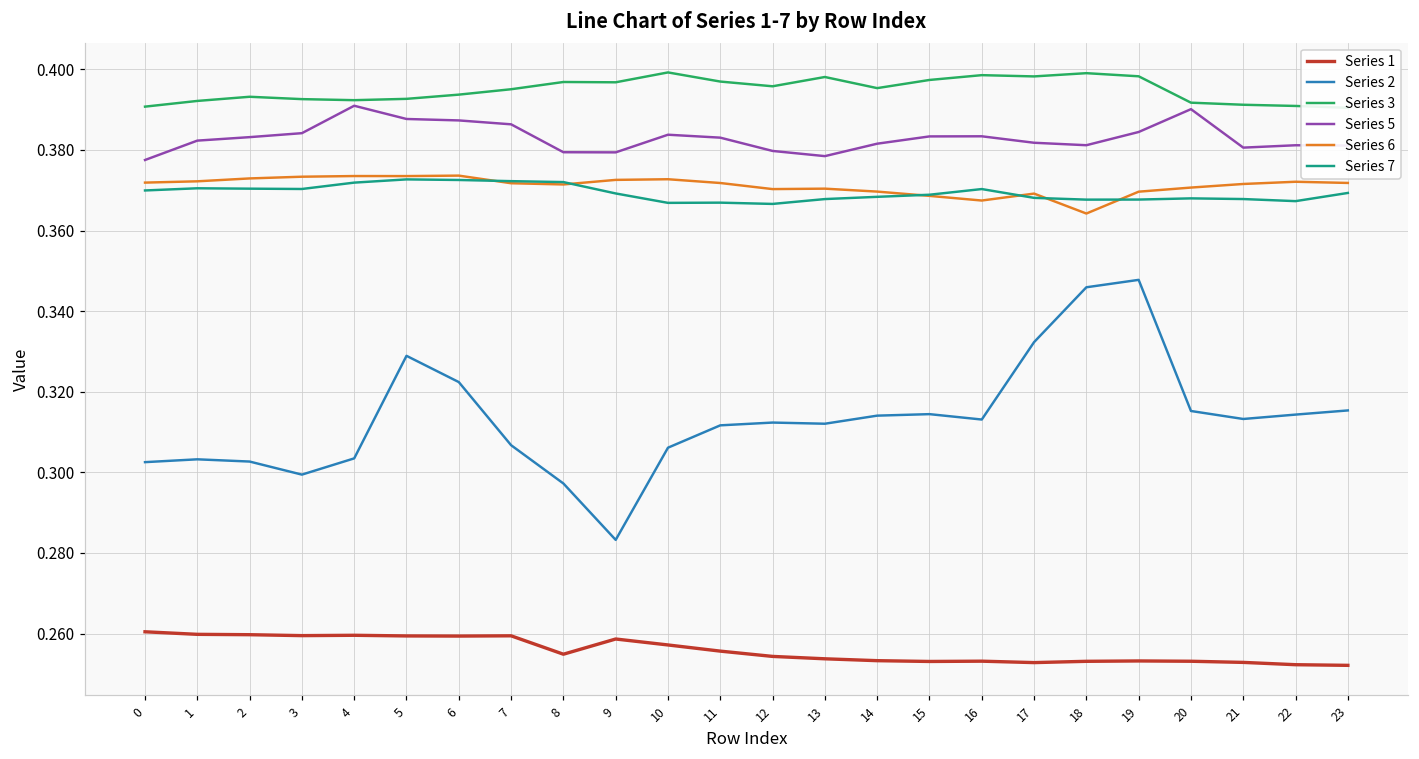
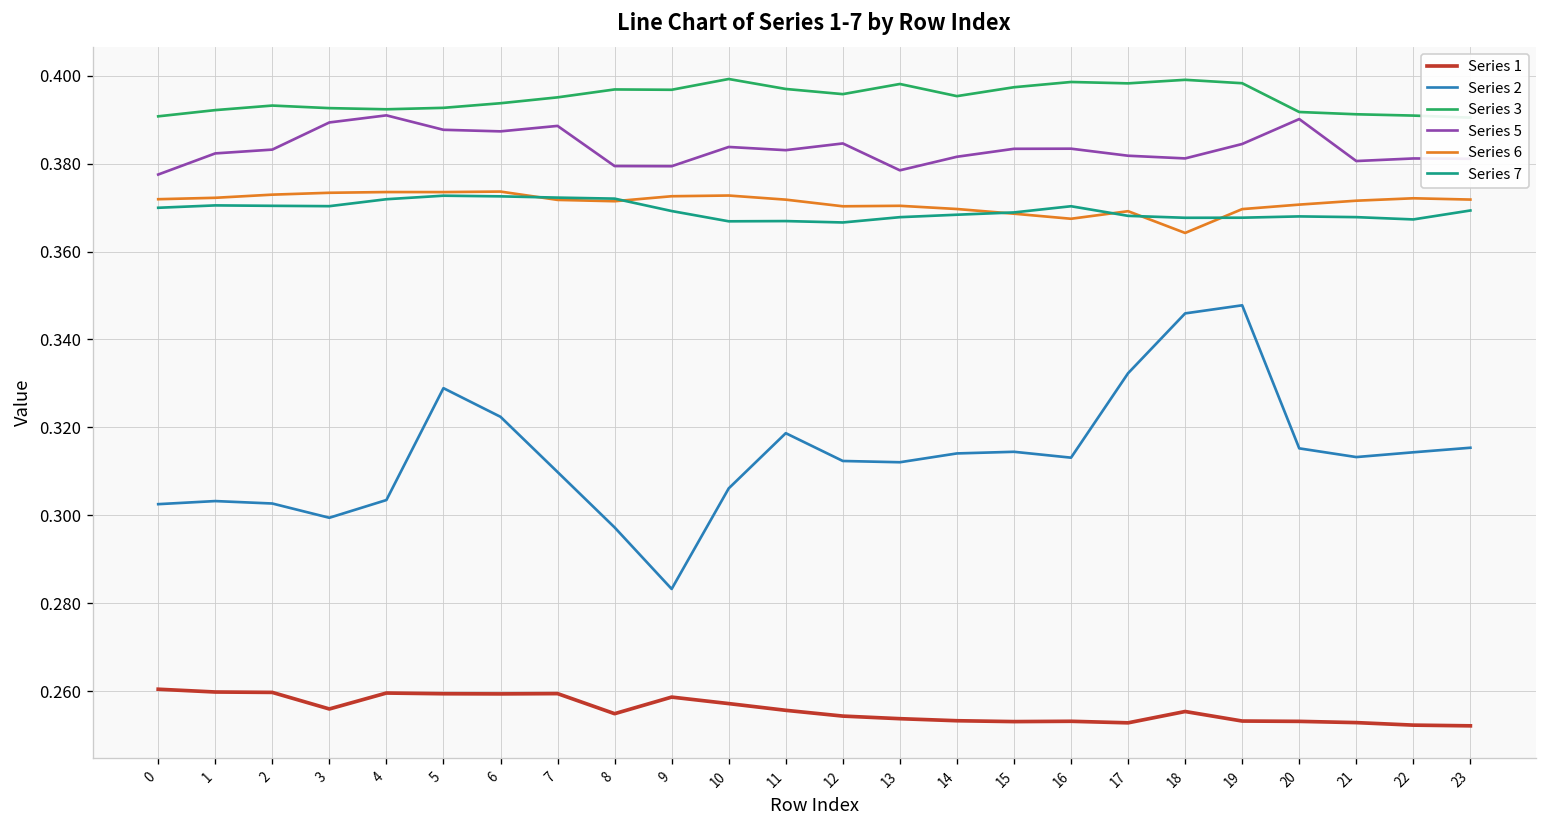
  {
    "Series 1": {
      "0": 0.260,
      "1": 0.260,
      "2": 0.260,
-     "3": 0.259,
+     "3": 0.256,
      "4": 0.260,
      "5": 0.259,
      "6": 0.259,
      "7": 0.259,
      "8": 0.255,
      "9": 0.259,
      "10": 0.257,
      "11": 0.256,
      "12": 0.254,
      "13": 0.254,
      "14": 0.253,
      "15": 0.253,
      "16": 0.253,
      "17": 0.253,
-     "18": 0.253,
+     "18": 0.255,
      "19": 0.253,
      "20": 0.253,
      "21": 0.253,
      "22": 0.252,
      "23": 0.252
    },
    "Series 2": {
      "0": 0.303,
      "1": 0.303,
      "2": 0.303,
      "3": 0.299,
      "4": 0.303,
      "5": 0.329,
      "6": 0.322,
-     "7": 0.307,
+     "7": 0.310,
      "8": 0.297,
      "9": 0.283,
      "10": 0.306,
-     "11": 0.312,
+     "11": 0.319,
      "12": 0.312,
      "13": 0.312,
      "14": 0.314,
      "15": 0.314,
      "16": 0.313,
      "17": 0.332,
      "18": 0.346,
      "19": 0.348,
      "20": 0.315,
      "21": 0.313,
      "22": 0.314,
      "23": 0.315
    },
    "Series 5": {
      "0": 0.378,
      "1": 0.382,
      "2": 0.383,
-     "3": 0.384,
+     "3": 0.389,
      "4": 0.391,
      "5": 0.388,
      "6": 0.387,
-     "7": 0.386,
+     "7": 0.389,
      "8": 0.379,
      "9": 0.379,
      "10": 0.384,
      "11": 0.383,
-     "12": 0.380,
+     "12": 0.385,
      "13": 0.378,
      "14": 0.382,
      "15": 0.383,
      "16": 0.383,
      "17": 0.382,
      "18": 0.381,
      "19": 0.384,
      "20": 0.390,
      "21": 0.381,
      "22": 0.381
    },
    "Series 6": {
      "0": 0.372,
      "1": 0.372,
      "2": 0.373,
      "3": 0.373,
      "4": 0.374,
      "5": 0.374,
      "6": 0.374,
      "9": 0.373,
      "10": 0.373,
      "11": 0.372,
      "12": 0.370,
      "13": 0.370,
      "14": 0.370,
      "16": 0.367,
      "17": 0.369,
      "18": 0.364,
      "19": 0.370,
      "20": 0.371,
      "21": 0.372,
      "22": 0.372,
      "23": 0.372
    }
  }
